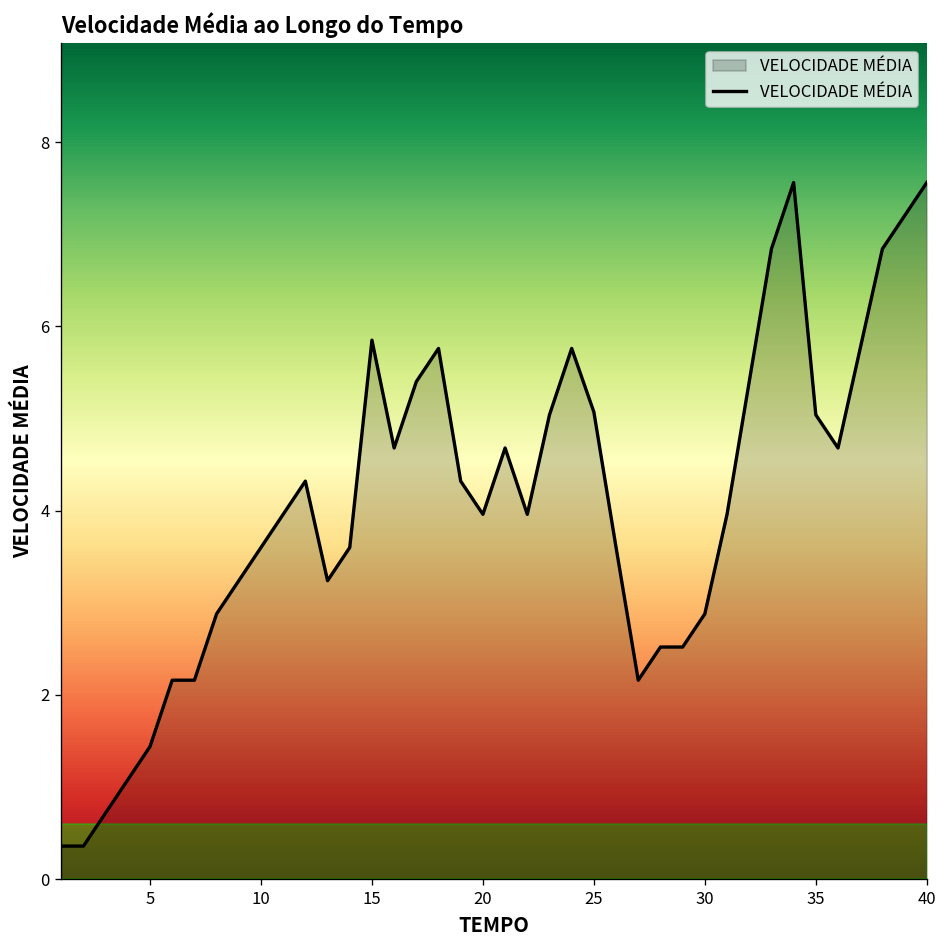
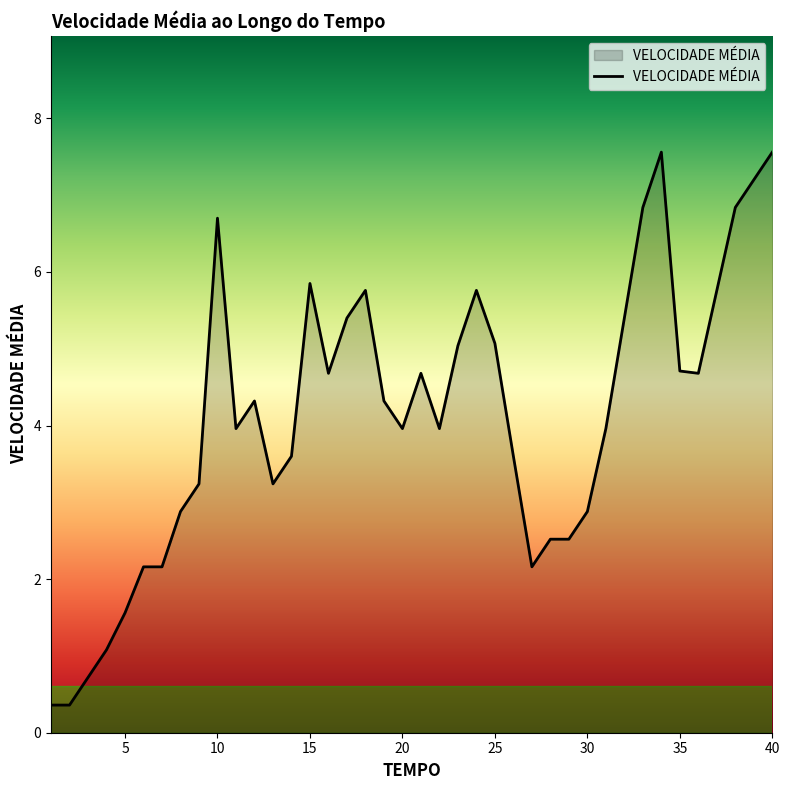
  {
-   "5": 1.4,
-   "10": 3.6,
+   "5": 1.6,
+   "10": 6.7,
    "15": 5.9,
    "20": 4.0,
    "25": 5.1,
    "30": 2.9,
-   "35": 5.0,
+   "35": 4.7,
    "40": 7.6
  }
